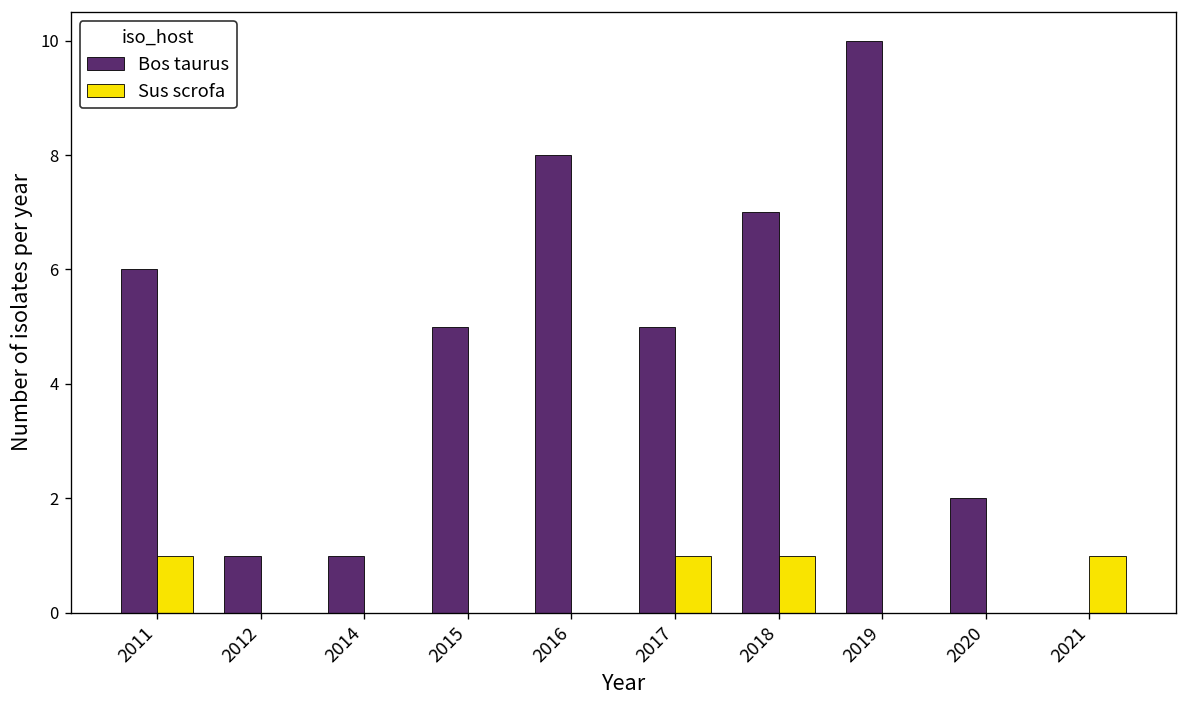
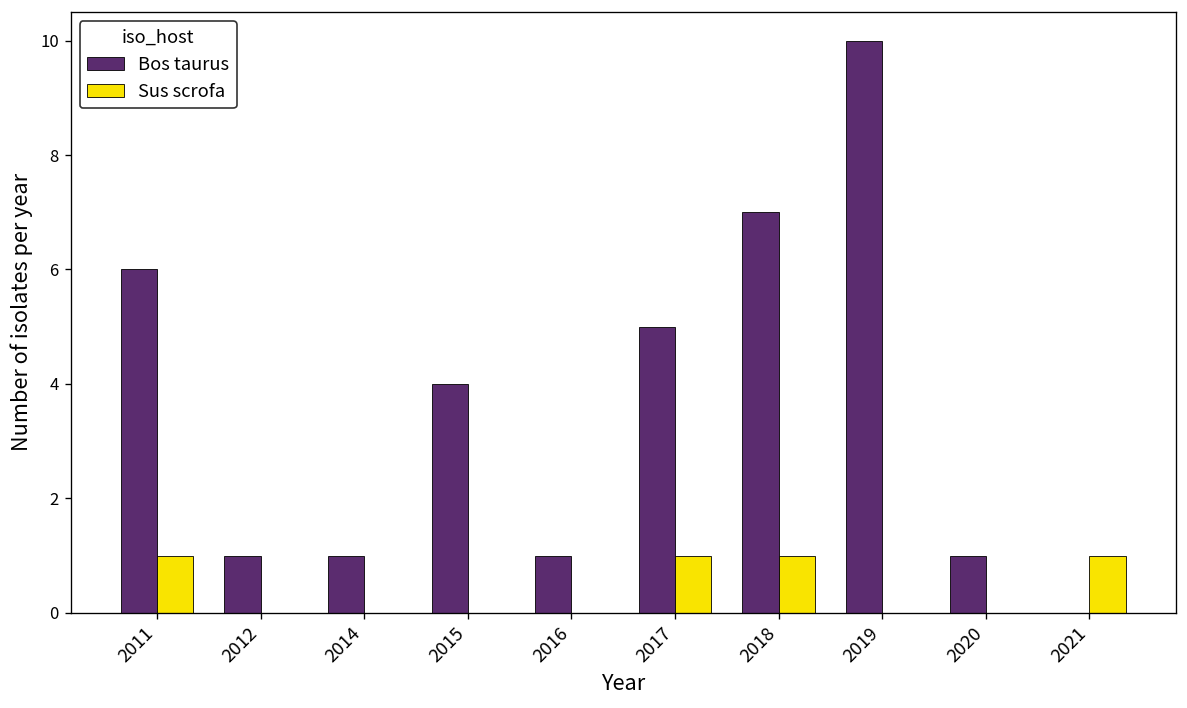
  {
    "Bos taurus": {
      "2011": 6,
      "2012": 1,
      "2014": 1,
-     "2015": 5,
-     "2016": 8,
+     "2015": 4,
+     "2016": 1,
      "2017": 5,
      "2018": 7,
      "2019": 10,
-     "2020": 2,
+     "2020": 1,
      "2021": 0
    },
    "Sus scrofa": {
      "2011": 1,
      "2012": 0,
      "2014": 0,
      "2015": 0,
      "2016": 0,
      "2017": 1,
      "2018": 1,
      "2019": 0,
      "2020": 0,
      "2021": 1
    }
  }
